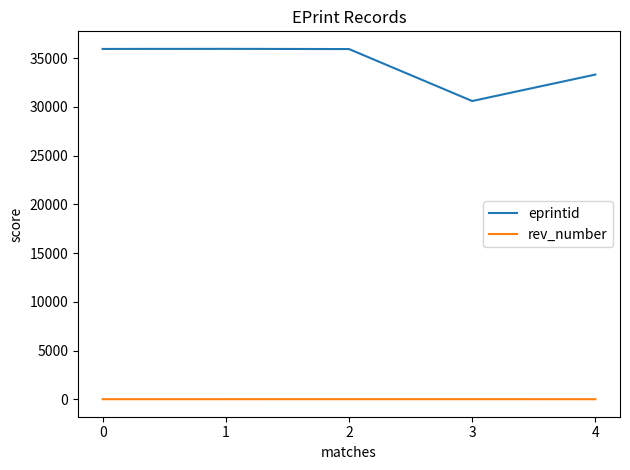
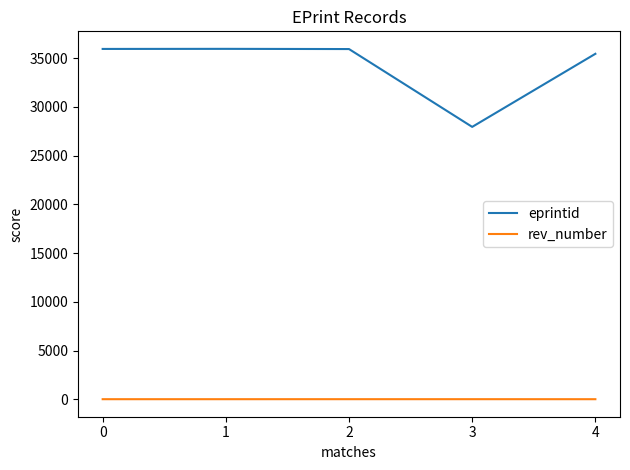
  {
    "eprintid": {
      "0": 36000,
      "1": 36000,
      "2": 36000,
-     "3": 31000,
-     "4": 33000
+     "3": 28000,
+     "4": 35000
    },
    "rev_number": {
      "0": 0,
      "1": 0,
      "2": 0,
      "3": 0,
      "4": 0
    }
  }
